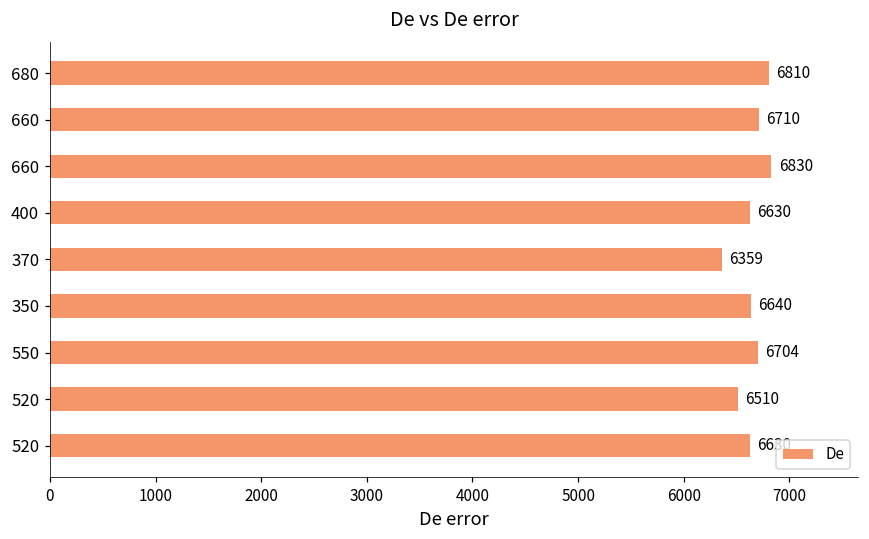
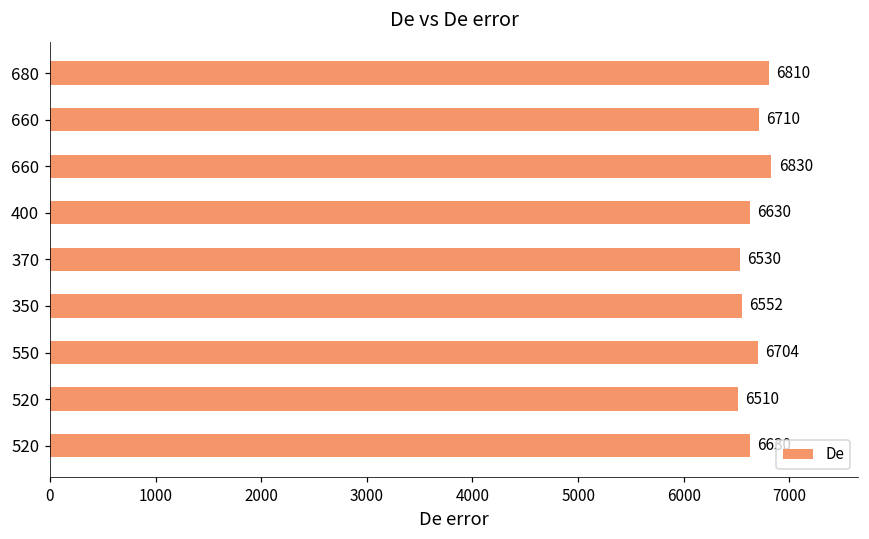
  {
    "680": 6810,
    "400": 6630,
-   "370": 6359,
-   "350": 6640,
+   "370": 6530,
+   "350": 6552,
    "550": 6704
  }
